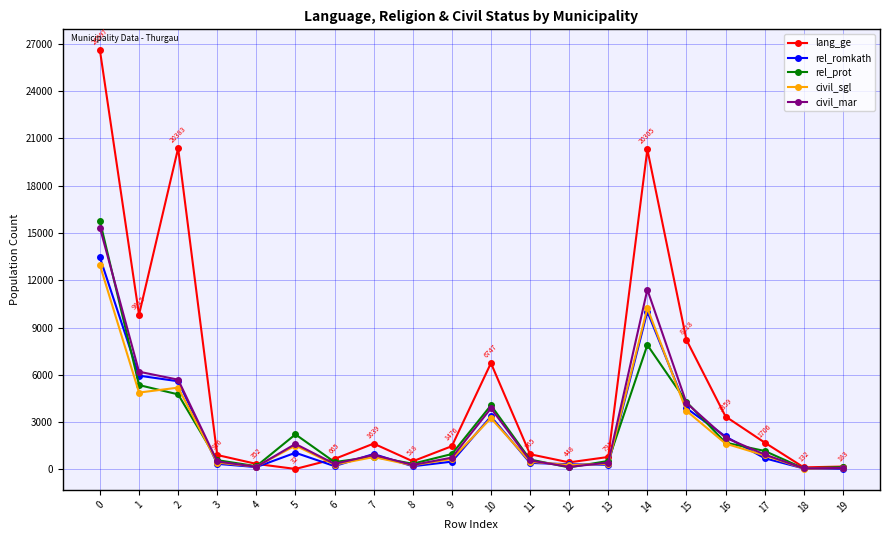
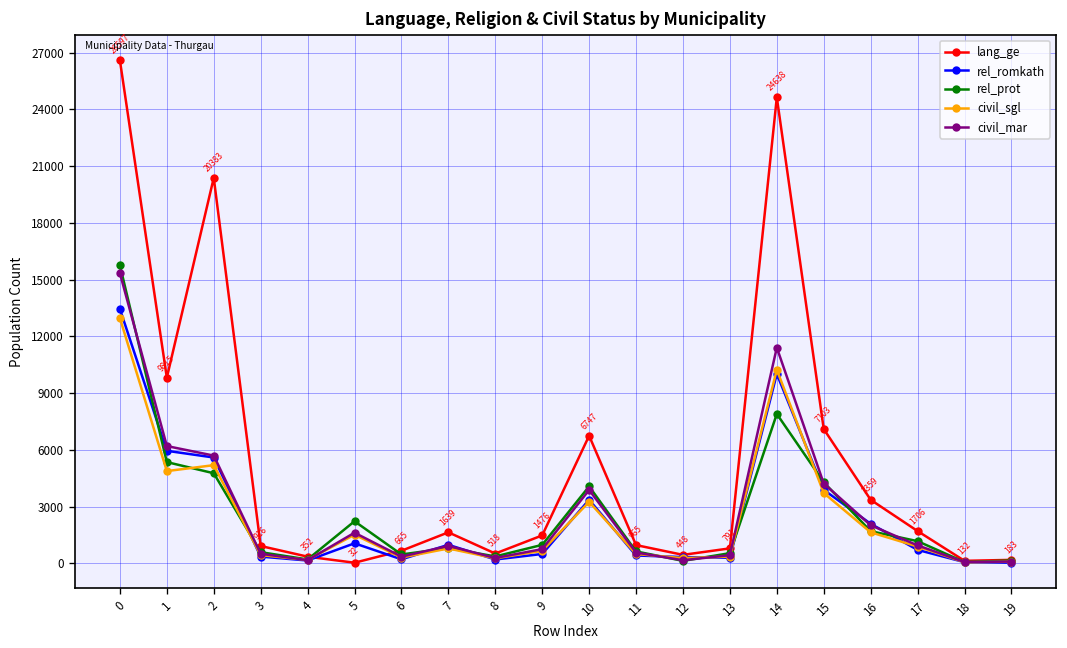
  {
    "lang_ge": {
      "1": 9815,
      "2": 20383,
      "3": 916,
      "6": 665,
      "7": 1639,
      "9": 1476,
      "10": 6747,
      "11": 965,
      "13": 791,
-     "14": 20305,
-     "15": 8218,
+     "14": 24638,
+     "15": 7103,
      "16": 3359,
      "17": 1706
    },
    "rel_romkath": {
      "0": 13400,
      "1": 6000,
      "9": 500,
      "14": 10000,
      "15": 3900,
      "17": 700
    },
    "rel_prot": {
      "0": 15800,
      "1": 5400,
      "2": 4800,
      "5": 2200,
      "9": 1000,
      "10": 4100,
      "14": 7900,
      "17": 1200
    },
    "civil_sgl": {
      "0": 13000,
      "1": 4900,
      "2": 5200,
      "14": 10200,
      "15": 3700
    },
    "civil_mar": {
      "0": 15300,
      "1": 6200,
      "10": 3900,
      "14": 11400
    }
  }
